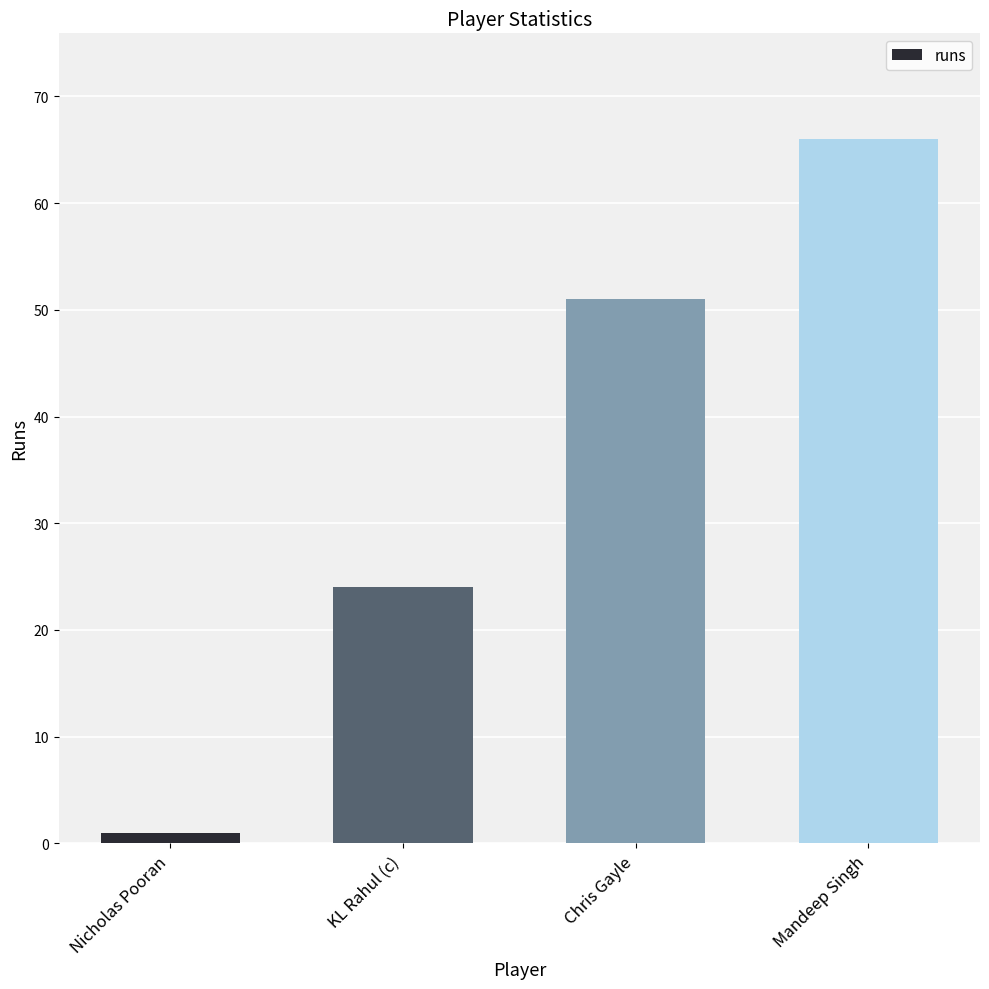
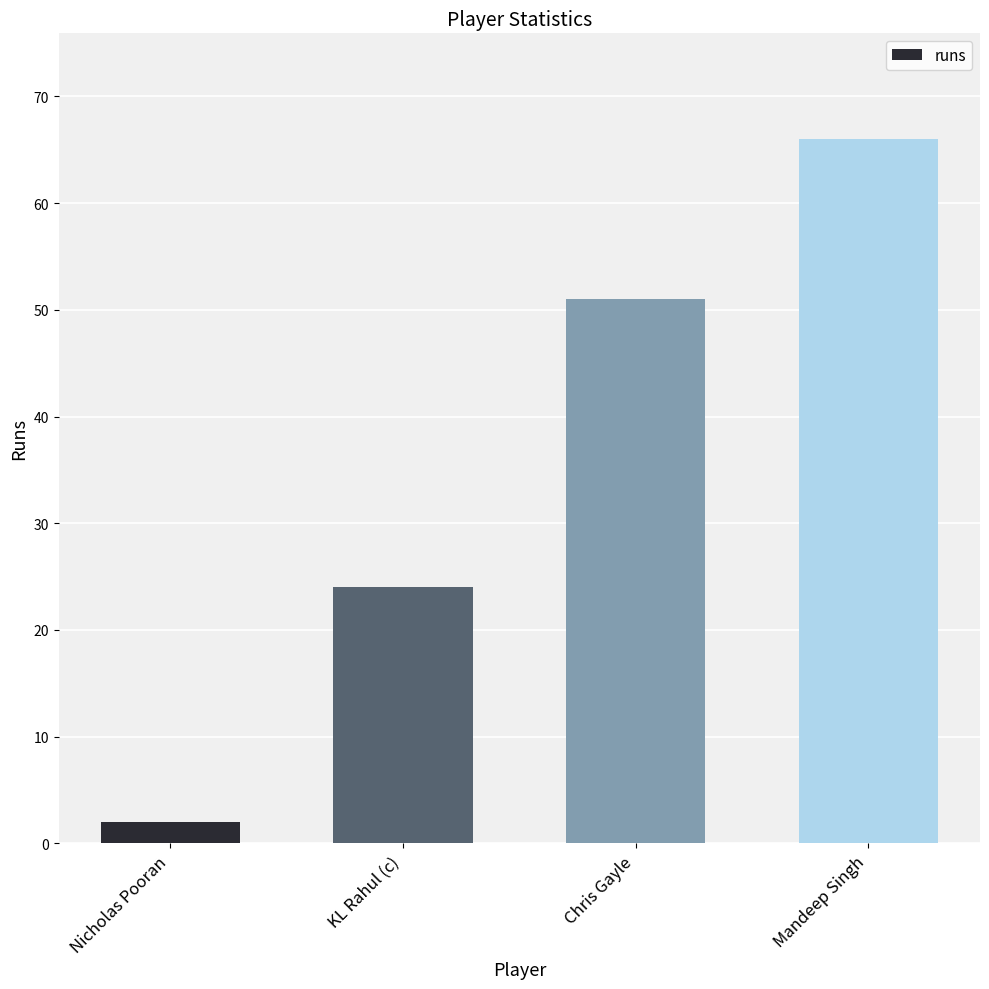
  {
-   "Nicholas Pooran": 1,
+   "Nicholas Pooran": 2,
    "KL Rahul (c)": 24,
    "Chris Gayle": 51,
    "Mandeep Singh": 66
  }
